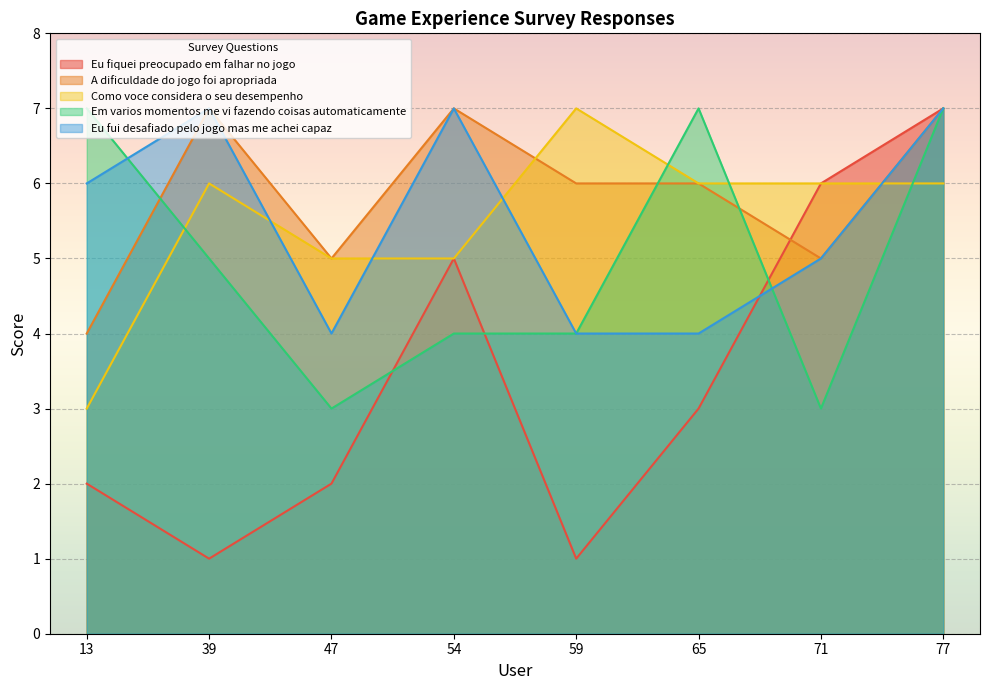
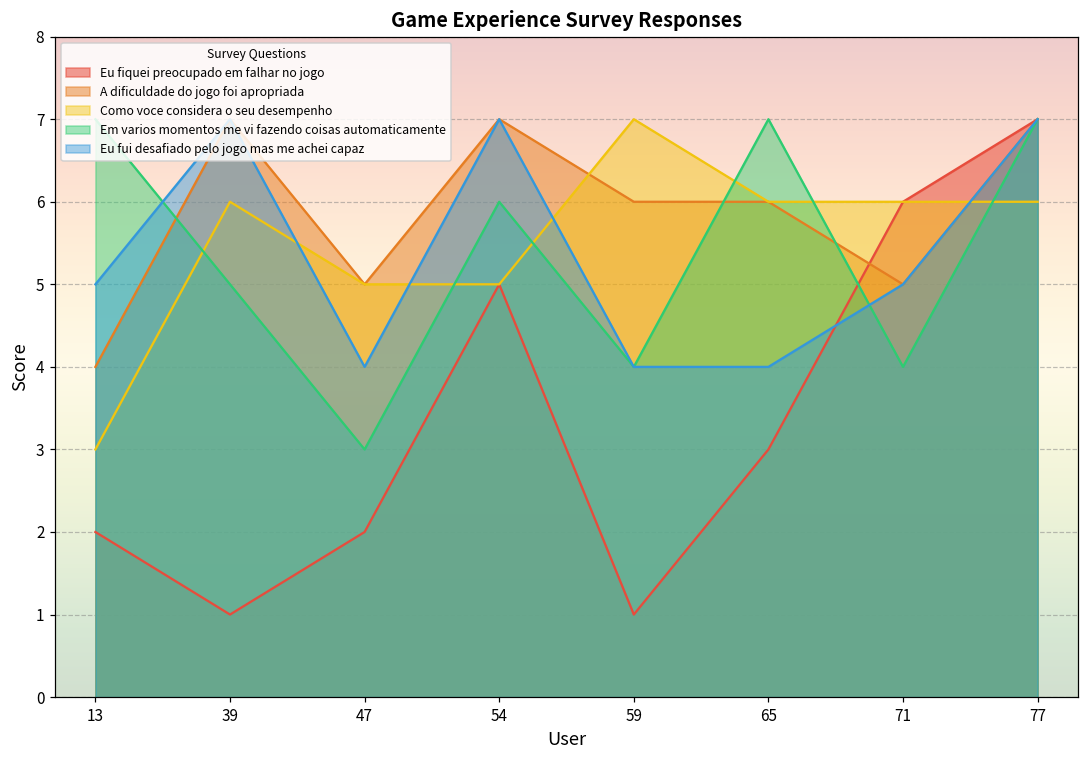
  {
    "Em varios momentos me vi fazendo coisas automaticamente": {
      "39": 5,
      "47": 3,
-     "54": 4,
+     "54": 6,
      "65": 7,
-     "71": 3
+     "71": 4
    },
    "Eu fui desafiado pelo jogo mas me achei capaz": {
-     "13": 6,
+     "13": 5,
      "47": 4,
      "65": 4
    }
  }
